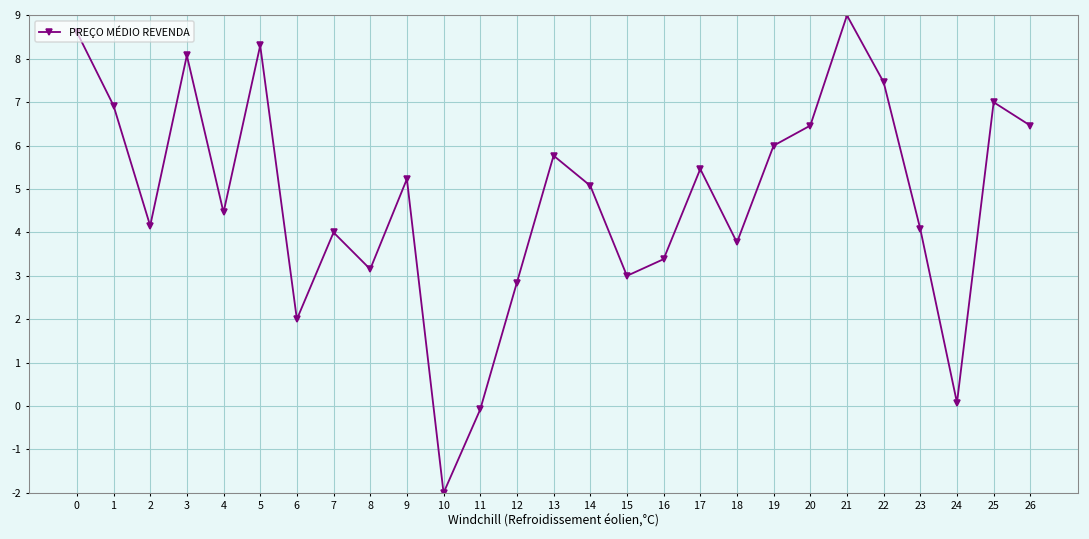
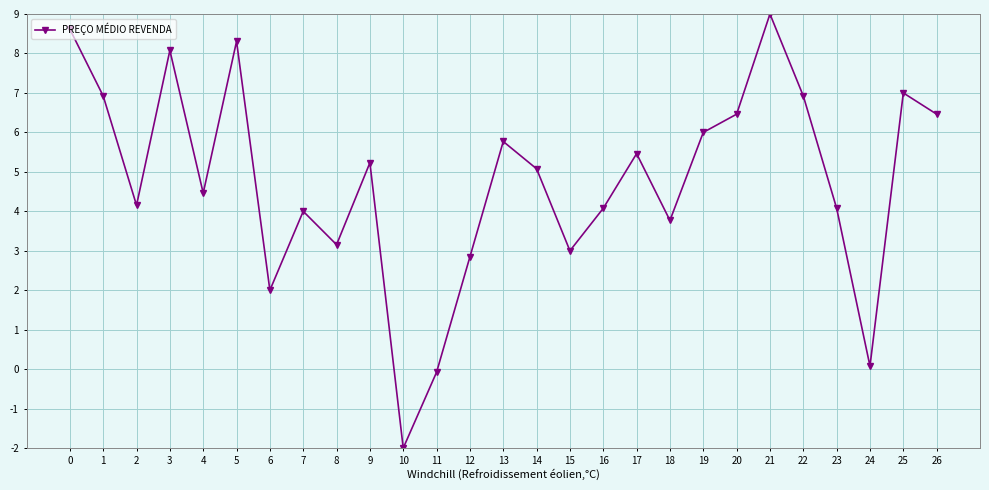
  {
    "1": 6.9,
    "2": 4.2,
    "3": 8.1,
    "4": 4.5,
    "5": 8.3,
    "6": 2.0,
    "7": 4.0,
    "8": 3.2,
    "9": 5.2,
    "10": -2.0,
    "11": -0.1,
    "12": 2.8,
    "13": 5.8,
    "14": 5.1,
    "15": 3.0,
-   "16": 3.4,
+   "16": 4.1,
    "17": 5.5,
    "18": 3.8,
    "19": 6.0,
    "20": 6.5,
    "21": 9.0,
-   "22": 7.5,
+   "22": 6.9,
    "23": 4.1,
    "24": 0.1,
    "25": 7.0,
    "26": 6.5
  }
